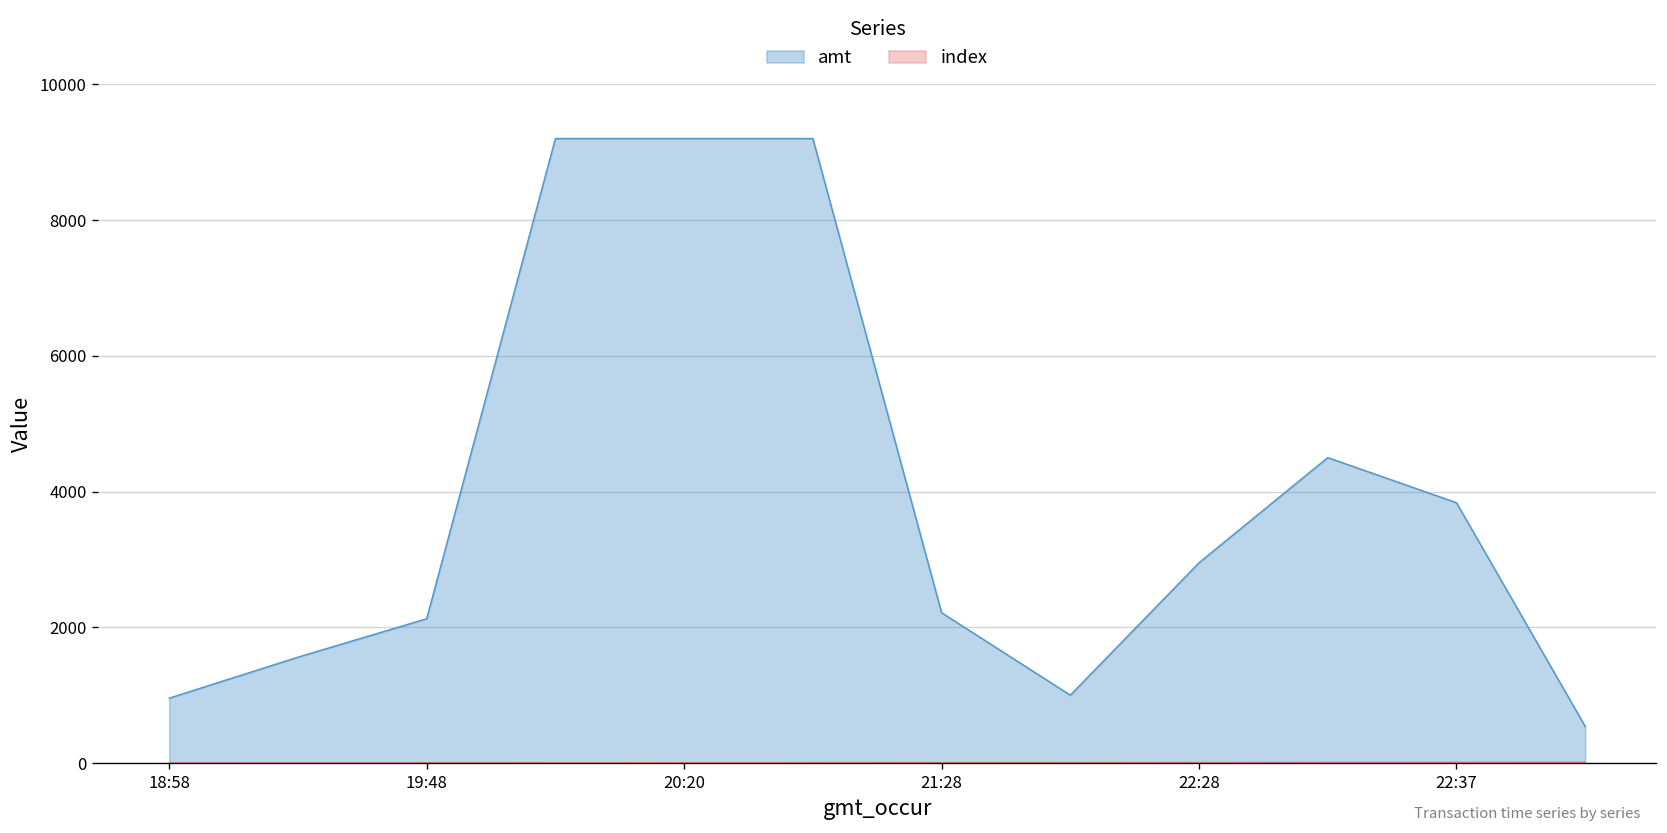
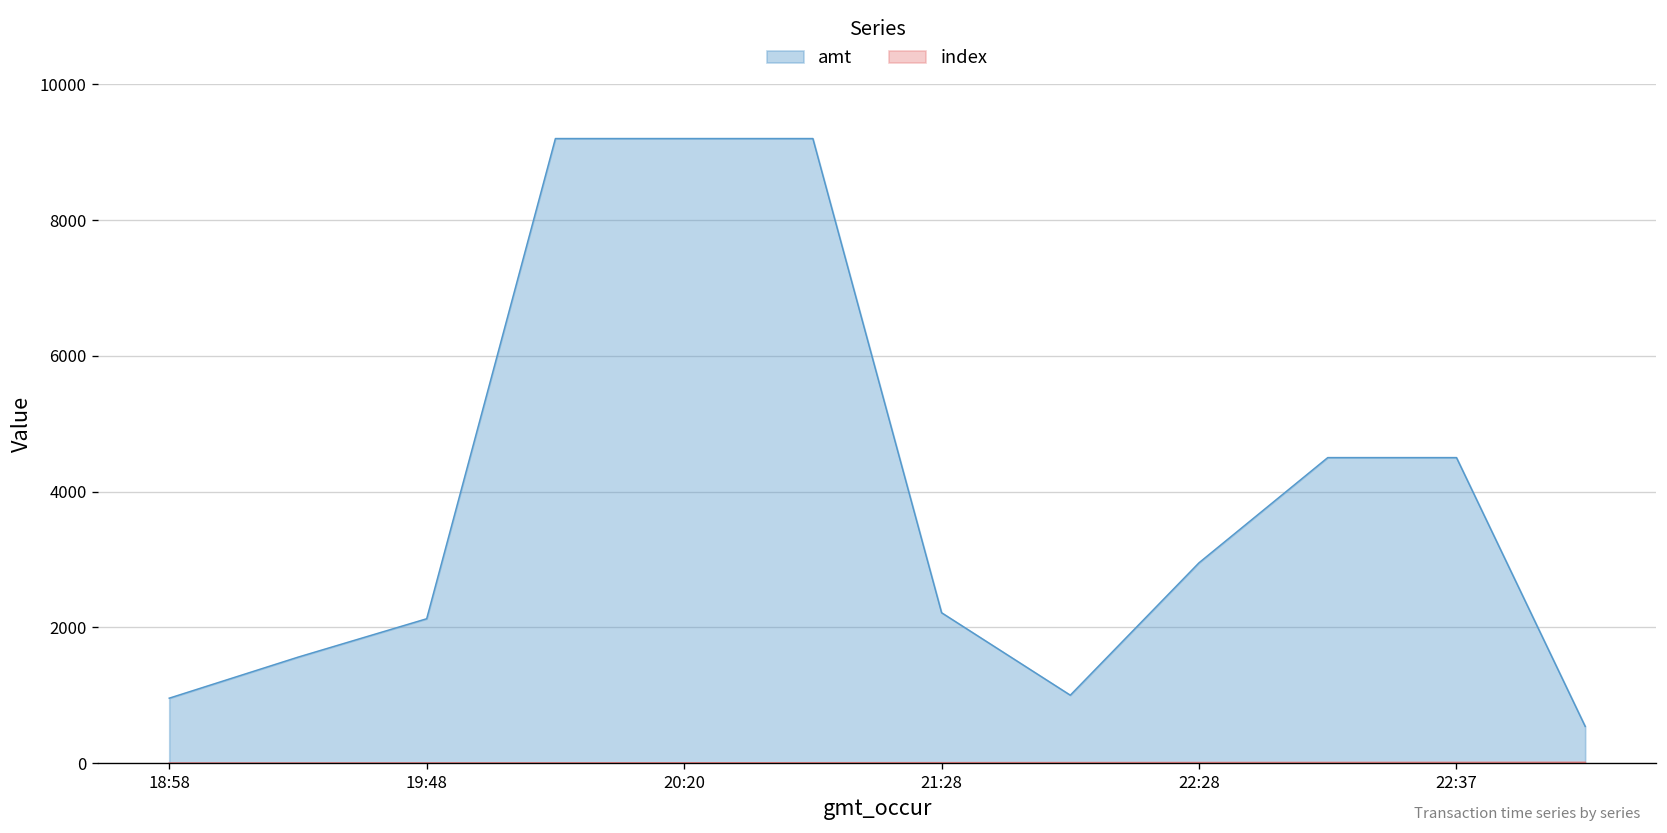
  {
    "amt": {
      "18:58": 1000,
      "19:48": 2100,
      "20:20": 9200,
      "21:28": 2200,
      "22:28": 3000,
-     "22:37": 3800
+     "22:37": 4500
    },
    "index": {
      "18:58": 0,
      "19:48": 0,
      "20:20": 0,
      "21:28": 0,
      "22:28": 0,
      "22:37": 0
    }
  }
